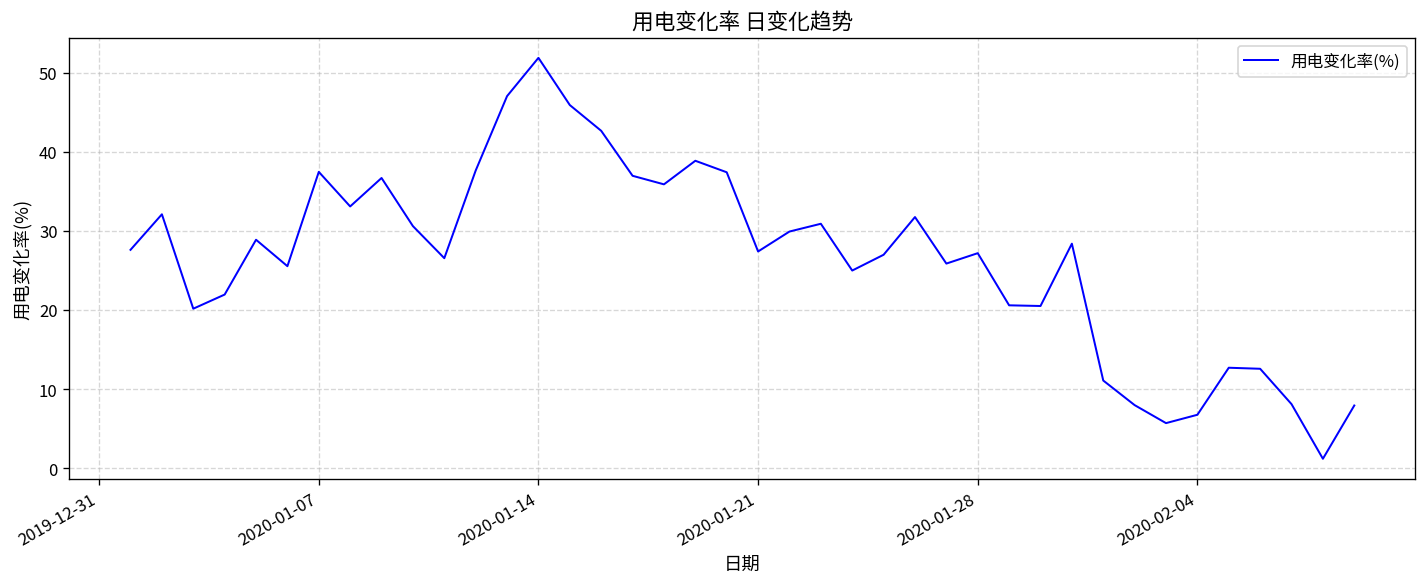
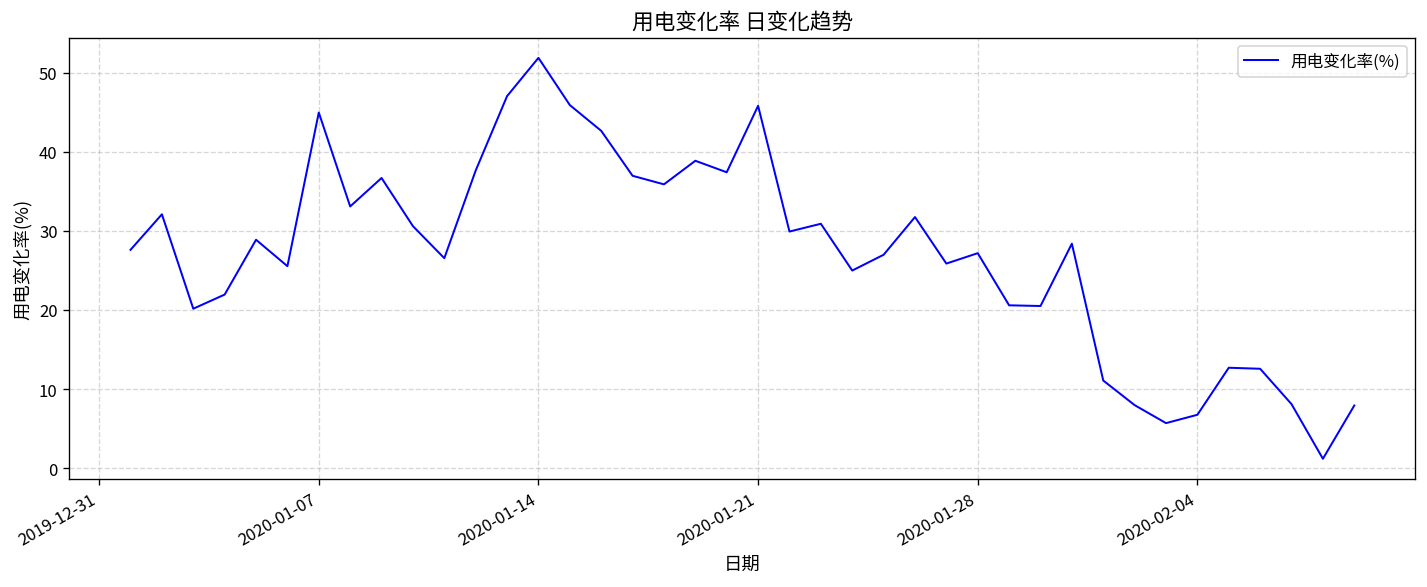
  {
-   "2020-01-07": 37,
+   "2020-01-07": 45,
    "2020-01-14": 52,
-   "2020-01-21": 27,
+   "2020-01-21": 46,
    "2020-01-28": 27,
    "2020-02-04": 7
  }
